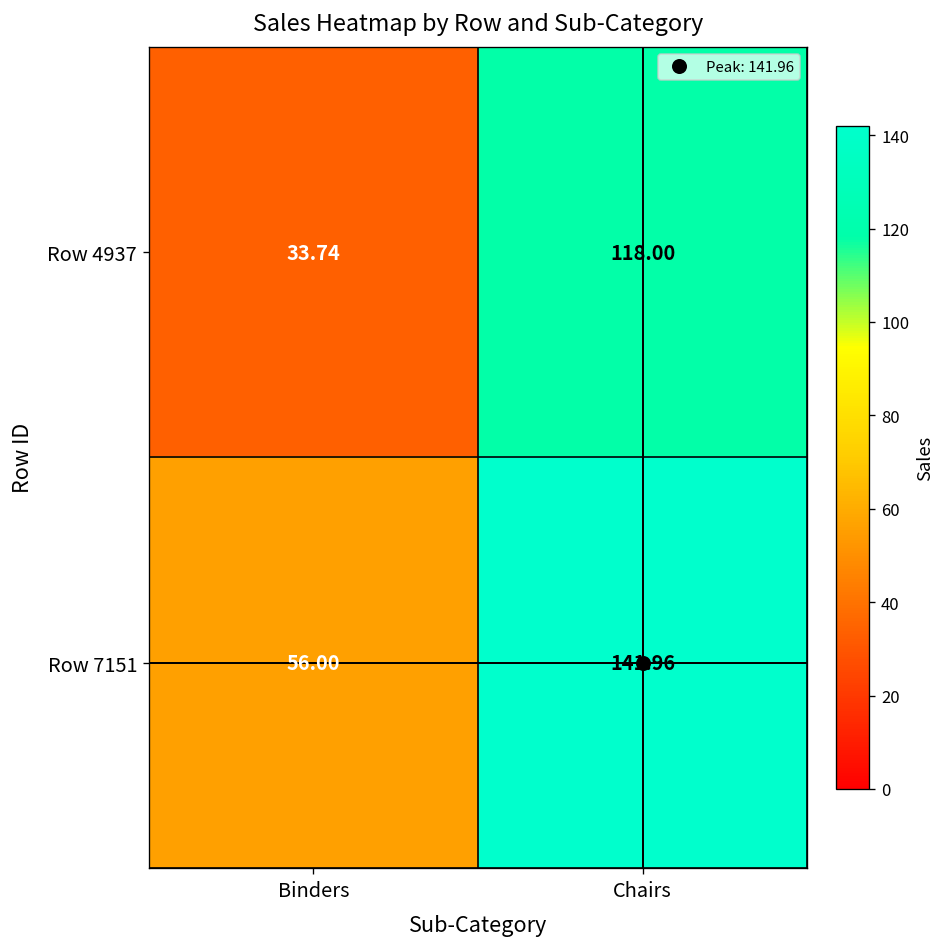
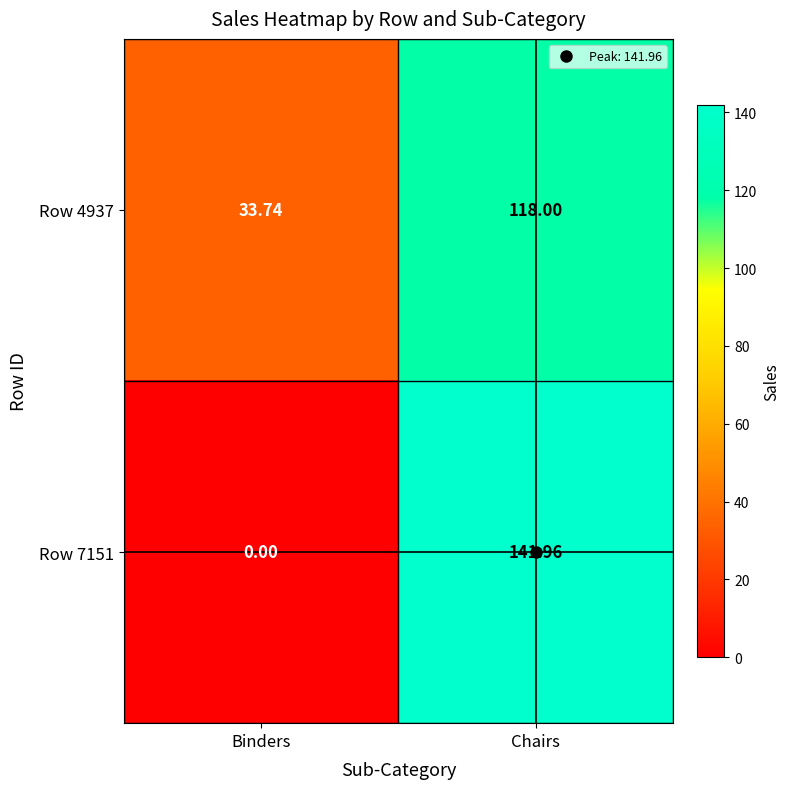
  {
    "Row 4937": {
      "Binders": 33.74,
      "Chairs": 118.00
    },
    "Row 7151": {
-     "Binders": 56.00
+     "Binders": 0.00
    }
  }
